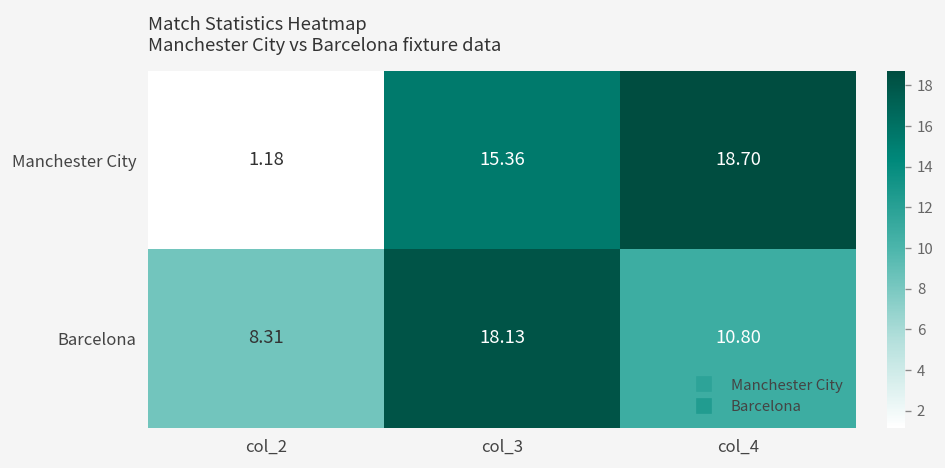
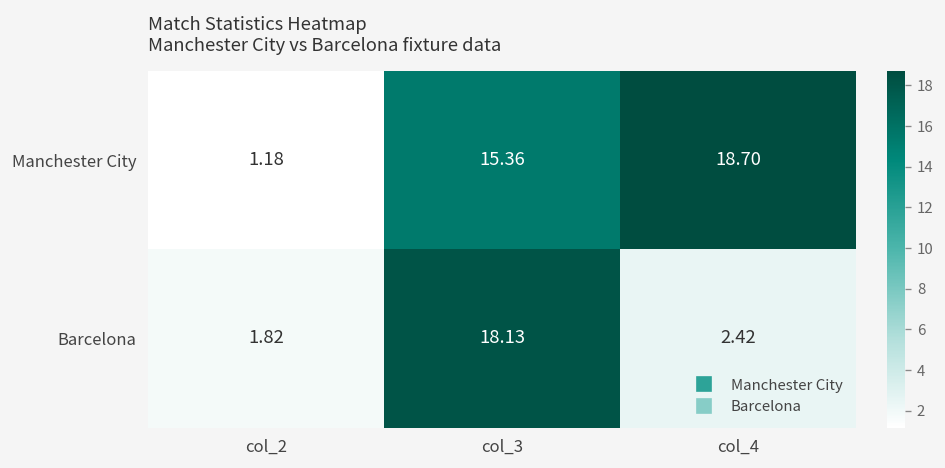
  {
    "Manchester City": {
      "col_2": 1.18,
      "col_3": 15.36,
      "col_4": 18.70
    },
    "Barcelona": {
-     "col_2": 8.31,
+     "col_2": 1.82,
      "col_3": 18.13,
-     "col_4": 10.80
+     "col_4": 2.42
    }
  }
